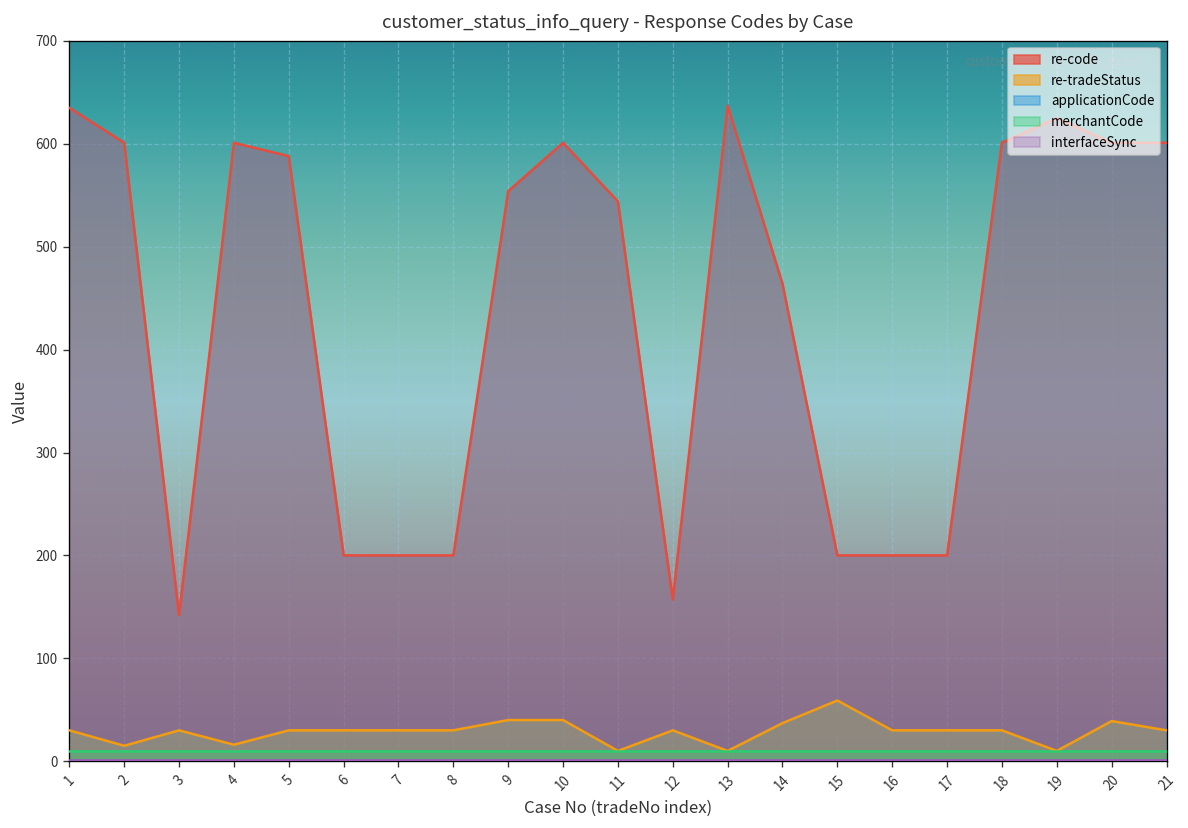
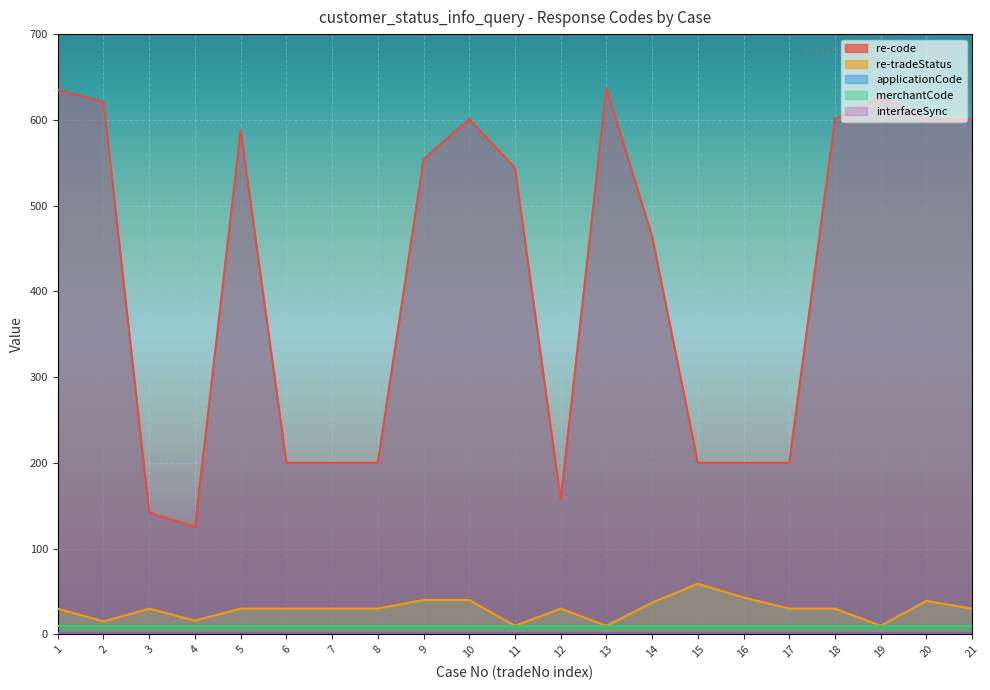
  {
    "re-code": {
      "1": 640,
-     "2": 600,
+     "2": 620,
      "3": 140,
-     "4": 600,
+     "4": 130,
      "5": 590,
      "6": 200,
      "7": 200,
      "8": 200,
      "9": 550,
      "10": 600,
      "11": 540,
      "12": 160,
      "13": 640,
      "14": 460,
      "15": 200,
      "16": 200,
      "17": 200,
      "18": 600,
      "21": 600
    },
    "re-tradeStatus": {
      "1": 30,
      "2": 20,
      "3": 30,
      "4": 20,
      "5": 30,
      "6": 30,
      "7": 30,
      "8": 30,
      "9": 40,
      "10": 40,
      "12": 30,
      "14": 40,
      "15": 60,
-     "16": 30,
+     "16": 40,
      "17": 30,
      "18": 30,
      "20": 40,
      "21": 30
    },
    "merchantCode": {
      "1": 10,
      "2": 10,
      "3": 10,
      "4": 10,
      "5": 10,
      "6": 10,
      "7": 10,
      "8": 10,
      "9": 10,
      "10": 10,
      "12": 10,
      "14": 10,
      "15": 10,
      "16": 10,
      "17": 10,
      "18": 10,
      "20": 10,
      "21": 10
    },
    "interfaceSync": {
      "1": 0,
      "2": 0,
      "3": 0,
      "4": 0,
      "5": 0,
      "6": 0,
      "7": 0,
      "8": 0,
      "9": 0,
      "10": 0,
      "11": 0,
      "12": 0,
      "13": 0,
      "14": 0,
      "15": 0,
      "16": 0,
      "17": 0,
      "18": 0,
      "19": 0,
      "20": 0,
      "21": 0
    }
  }
